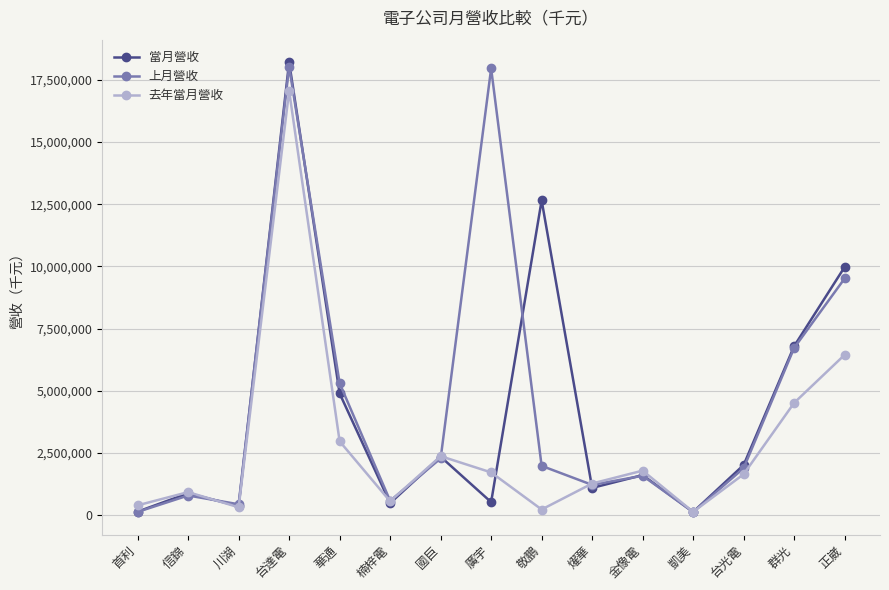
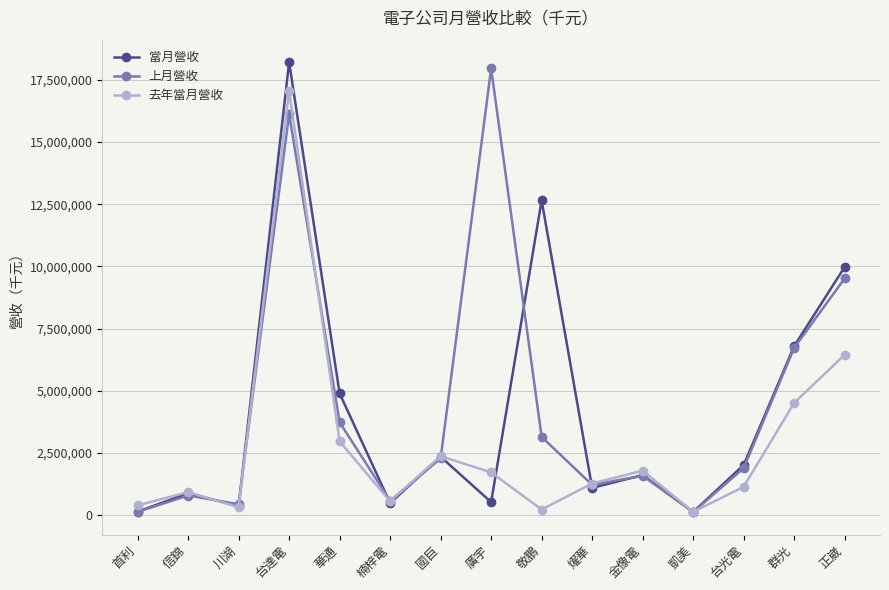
  {
    "當月營收": {
      "台達電": "18,200,000",
      "華通": "4,900,000",
      "廣宇": "500,000",
      "敬鵬": "12,700,000",
      "燿華": "1,100,000",
      "台光電": "2,000,000",
      "正崴": "10,000,000"
    },
    "上月營收": {
-     "台達電": "18,000,000",
-     "華通": "5,300,000",
+     "台達電": "16,100,000",
+     "華通": "3,700,000",
      "廣宇": "18,000,000",
-     "敬鵬": "2,000,000",
+     "敬鵬": "3,100,000",
      "台光電": "1,900,000",
      "正崴": "9,500,000"
    },
    "去年當月營收": {
      "首利": "400,000",
      "台達電": "17,100,000",
      "華通": "3,000,000",
      "廣宇": "1,700,000",
      "敬鵬": "200,000",
      "金像電": "1,800,000",
-     "台光電": "1,600,000",
+     "台光電": "1,100,000",
      "群光": "4,500,000",
      "正崴": "6,400,000"
    }
  }
